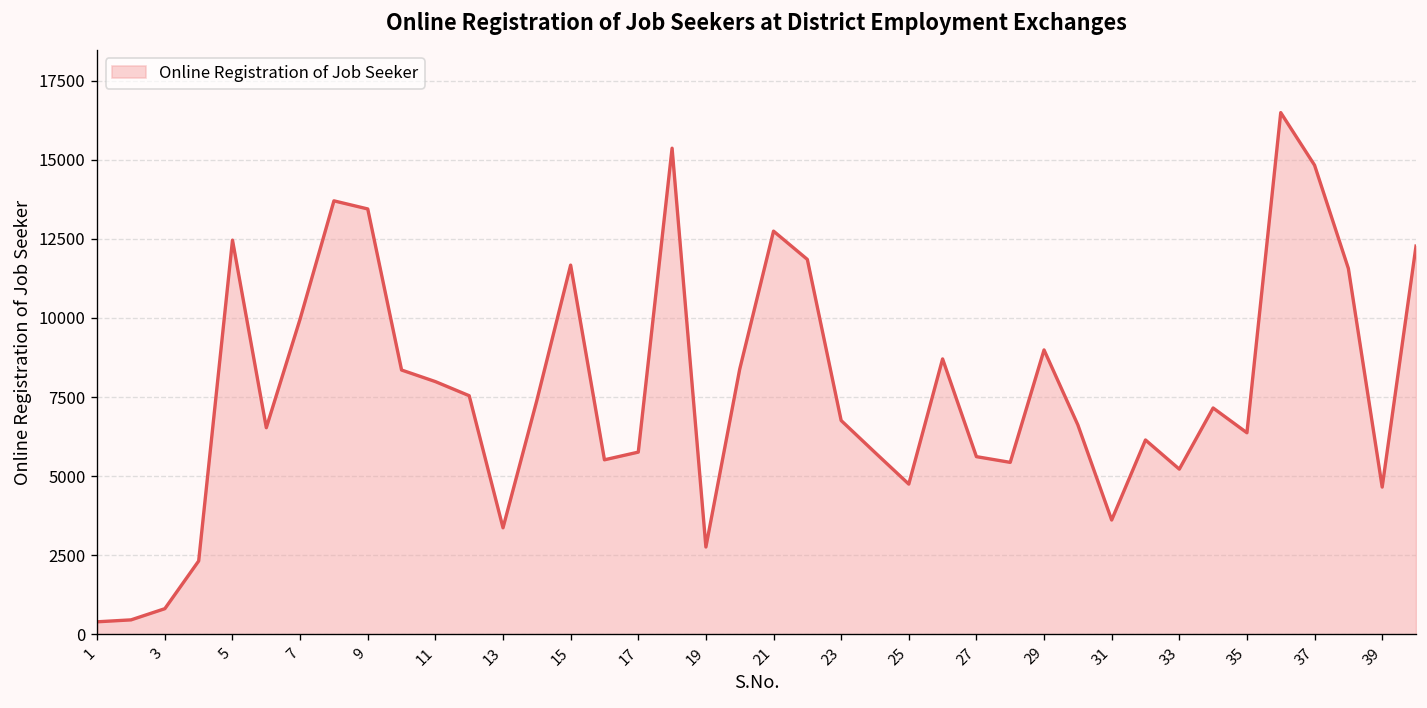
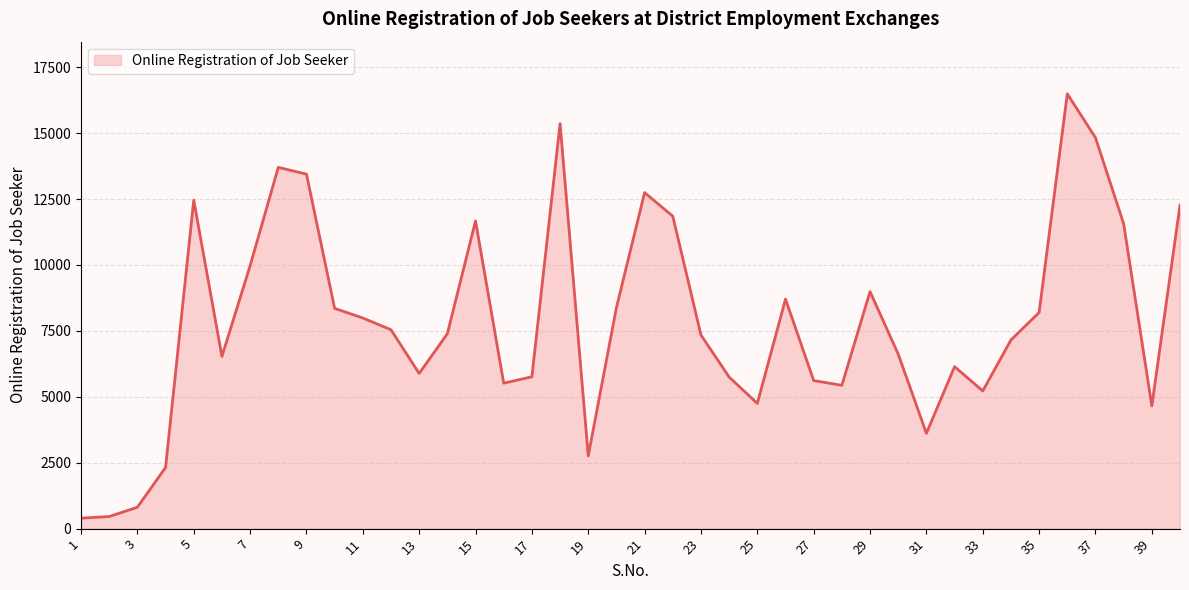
  {
    "1": 400,
    "3": 800,
    "5": 12500,
    "7": 10000,
    "9": 13400,
    "11": 8000,
-   "13": 3400,
+   "13": 5900,
    "15": 11700,
    "17": 5800,
    "19": 2800,
    "21": 12700,
-   "23": 6800,
+   "23": 7300,
    "25": 4700,
    "27": 5600,
    "29": 9000,
    "31": 3600,
    "33": 5200,
-   "35": 6400,
+   "35": 8200,
    "37": 14800,
    "39": 4700
  }
